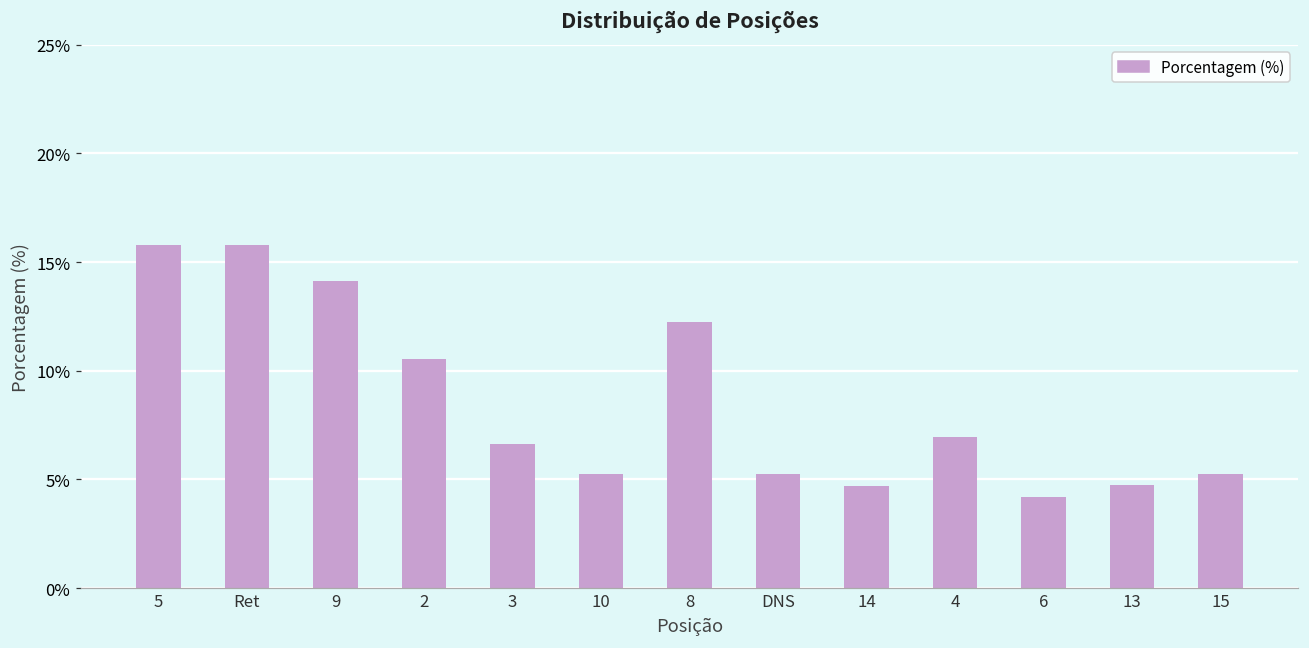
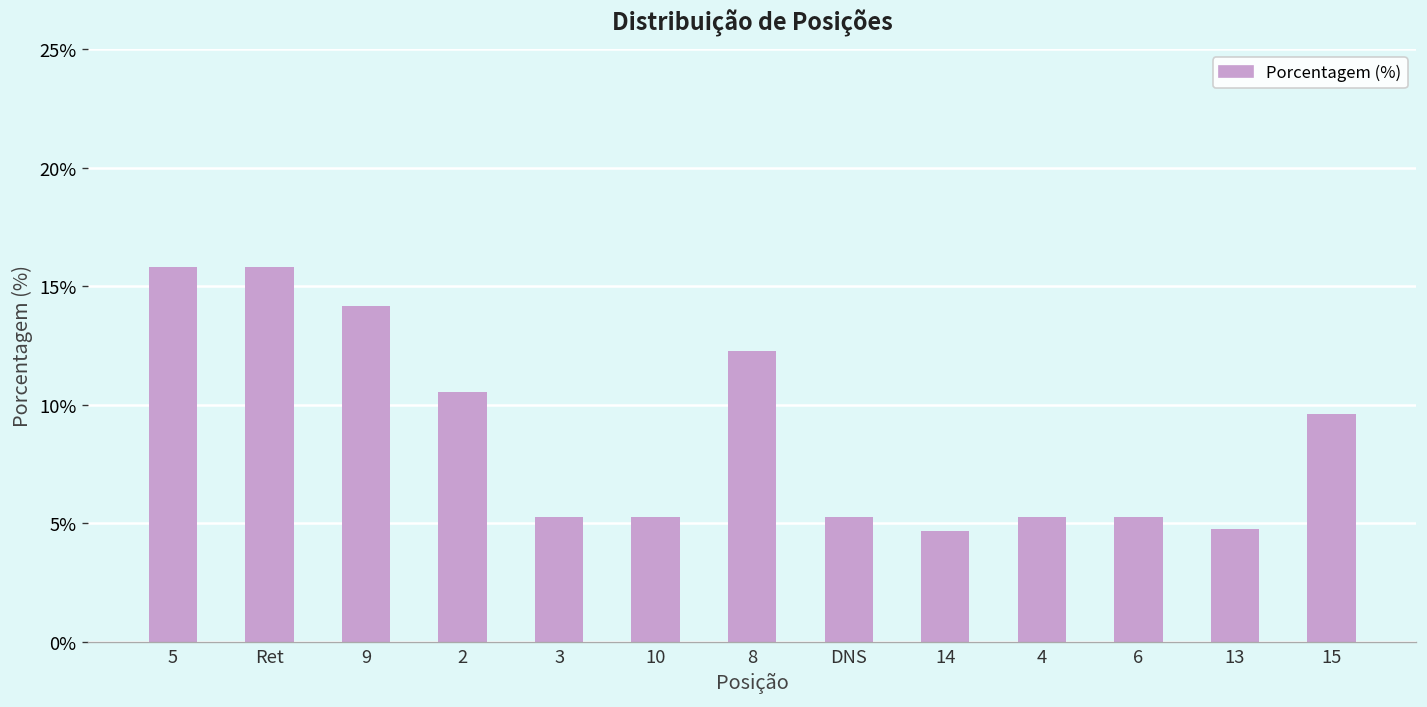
  {
    "5": "15.8%",
    "Ret": "15.8%",
    "9": "14.1%",
    "2": "10.5%",
-   "3": "6.6%",
+   "3": "5.3%",
    "10": "5.3%",
    "8": "12.3%",
    "DNS": "5.3%",
    "14": "4.7%",
-   "4": "7.0%",
-   "6": "4.2%",
+   "4": "5.3%",
+   "6": "5.3%",
    "13": "4.8%",
-   "15": "5.3%"
+   "15": "9.6%"
  }
